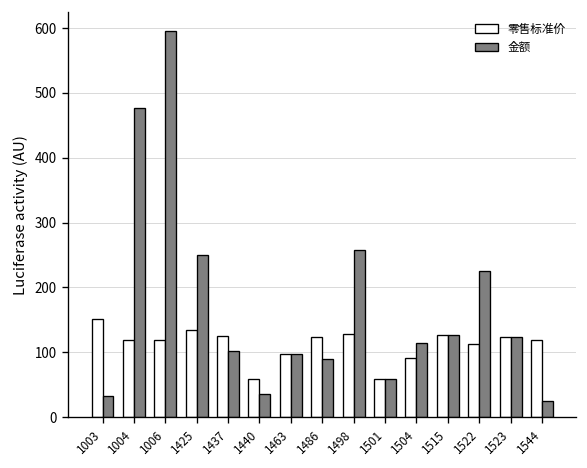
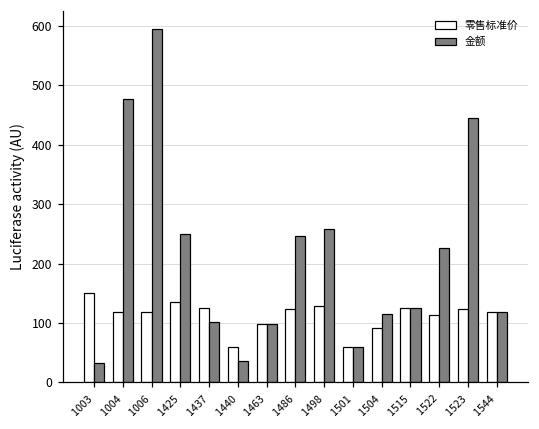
  {
    "零售标准价": {
      "1003": 150,
      "1004": 120,
      "1006": 120,
      "1425": 140,
      "1437": 130,
      "1440": 60,
      "1463": 100,
      "1486": 120,
      "1498": 130,
      "1501": 60,
      "1504": 90,
      "1515": 130,
      "1522": 110,
      "1523": 120,
      "1544": 120
    },
    "金额": {
      "1003": 30,
      "1004": 480,
      "1006": 600,
      "1425": 250,
      "1437": 100,
      "1440": 40,
      "1463": 100,
-     "1486": 90,
+     "1486": 250,
      "1498": 260,
      "1501": 60,
      "1504": 120,
      "1515": 130,
      "1522": 230,
-     "1523": 120,
-     "1544": 30
+     "1523": 440,
+     "1544": 120
    }
  }
